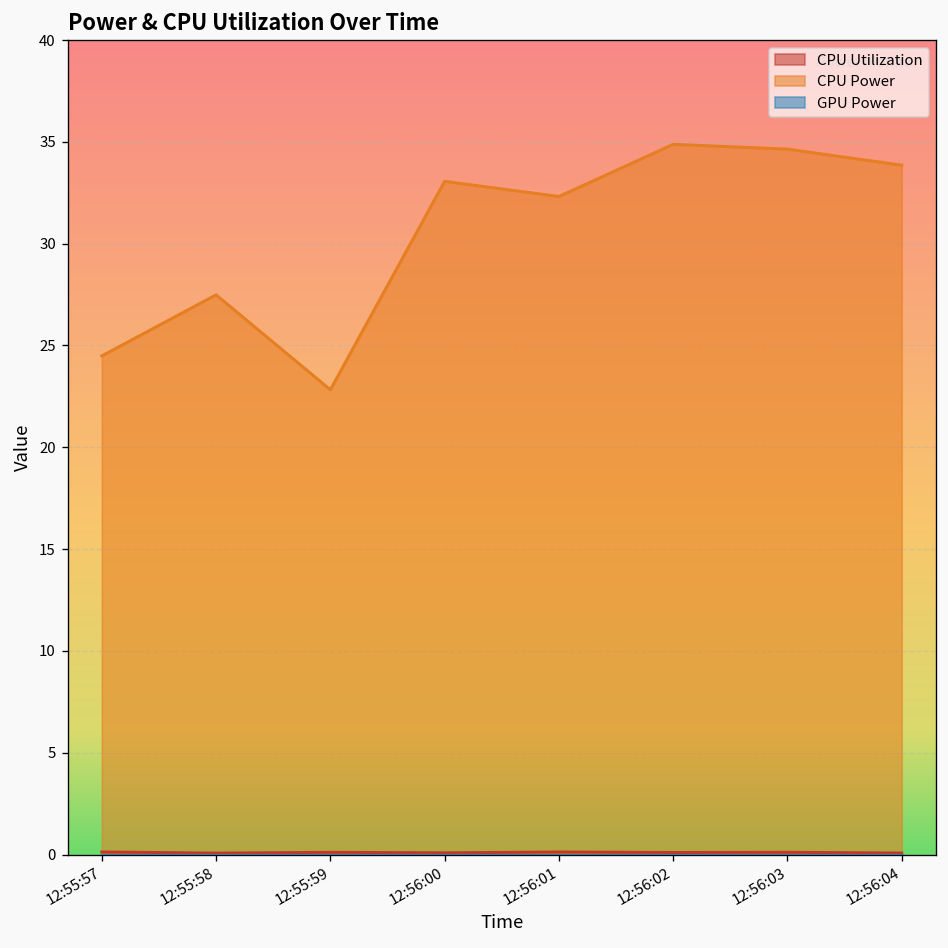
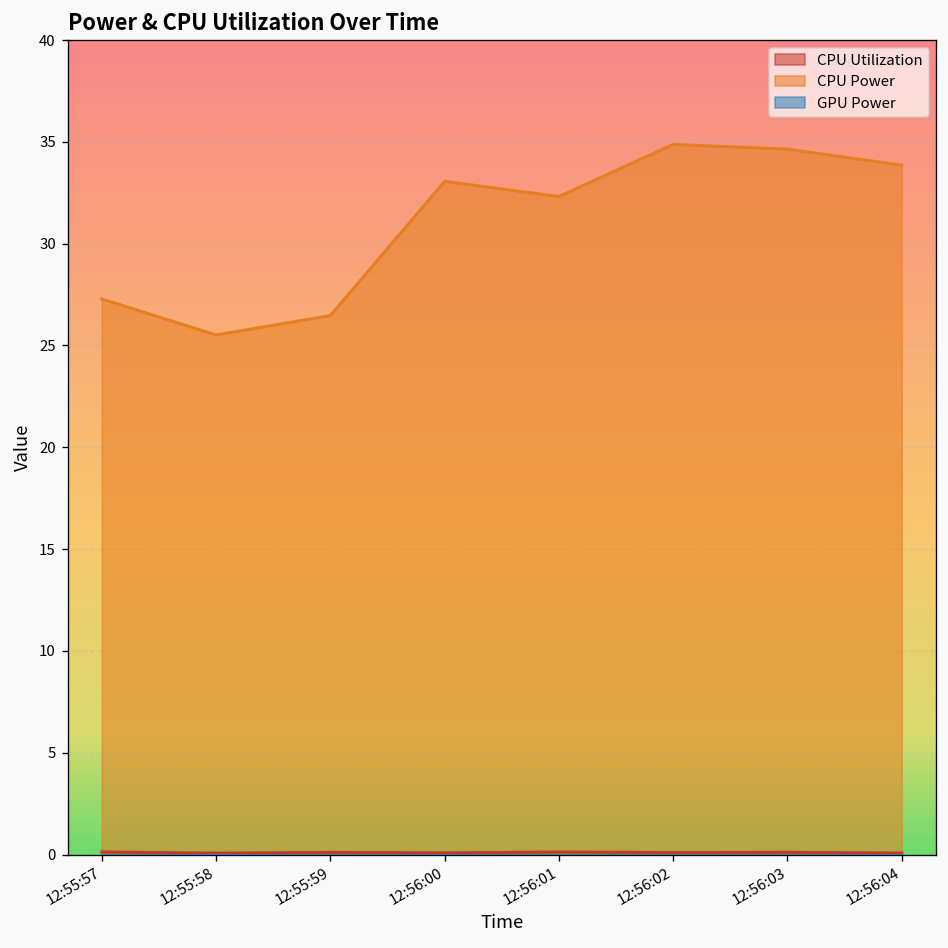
  {
    "CPU Power": {
-     "12:55:57": 24.5,
-     "12:55:58": 27.5,
-     "12:55:59": 22.8,
+     "12:55:57": 27.3,
+     "12:55:58": 25.5,
+     "12:55:59": 26.5,
      "12:56:00": 33.1,
      "12:56:01": 32.3,
      "12:56:02": 34.9,
      "12:56:03": 34.6,
      "12:56:04": 33.9
    }
  }
